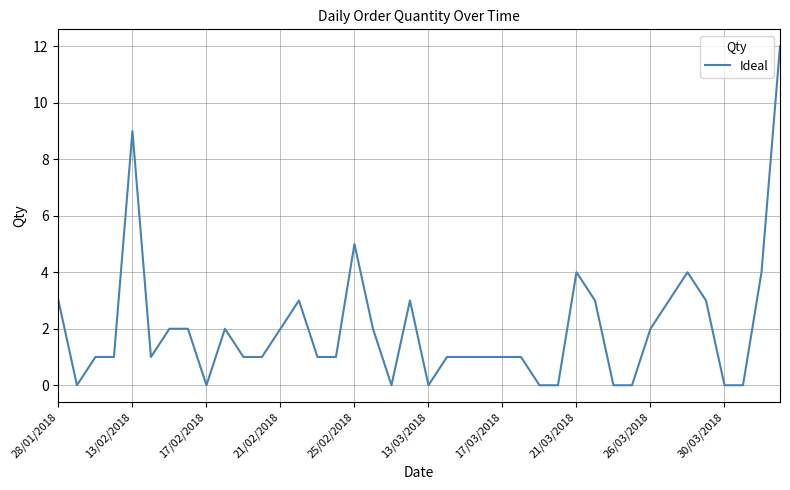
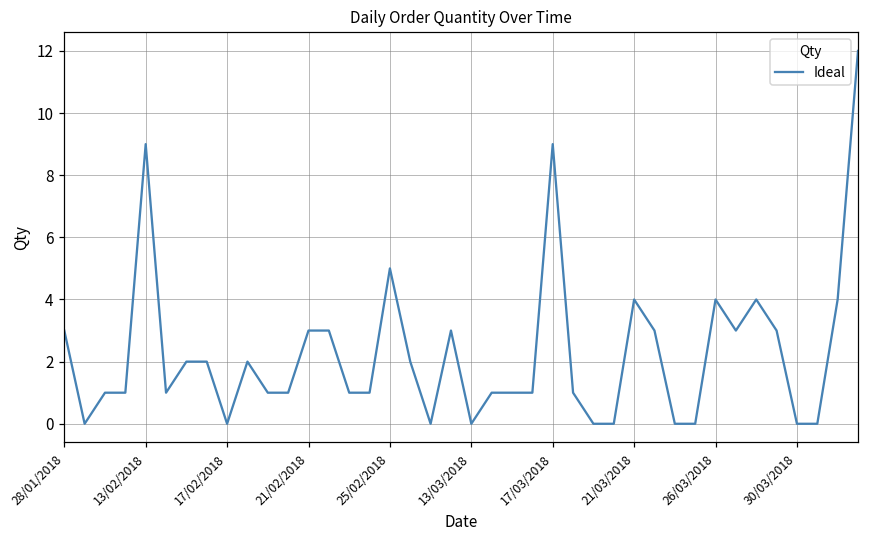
  {
    "28/01/2018": 3,
    "13/02/2018": 9,
    "17/02/2018": 0,
-   "21/02/2018": 2,
+   "21/02/2018": 3,
    "25/02/2018": 5,
    "13/03/2018": 0,
-   "17/03/2018": 1,
+   "17/03/2018": 9,
    "21/03/2018": 4,
-   "26/03/2018": 2,
+   "26/03/2018": 4,
    "30/03/2018": 0
  }
